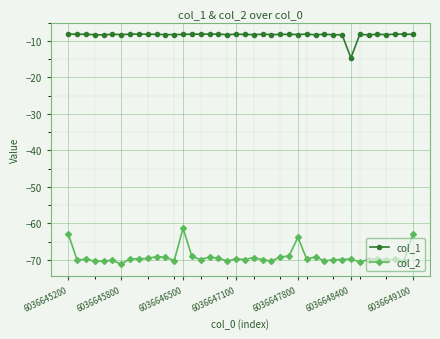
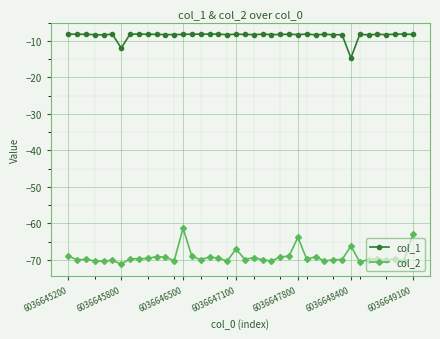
  {
    "col_1": {
      "6036645200": -8,
-     "6036645800": -8,
+     "6036645800": -12,
      "6036646500": -8,
      "6036647100": -8,
      "6036647800": -8,
      "6036648400": -15,
      "6036649100": -8
    },
    "col_2": {
-     "6036645200": -63,
+     "6036645200": -69,
      "6036645800": -71,
      "6036646500": -61,
-     "6036647100": -70,
+     "6036647100": -67,
      "6036647800": -64,
-     "6036648400": -70,
+     "6036648400": -66,
      "6036649100": -63
    }
  }
